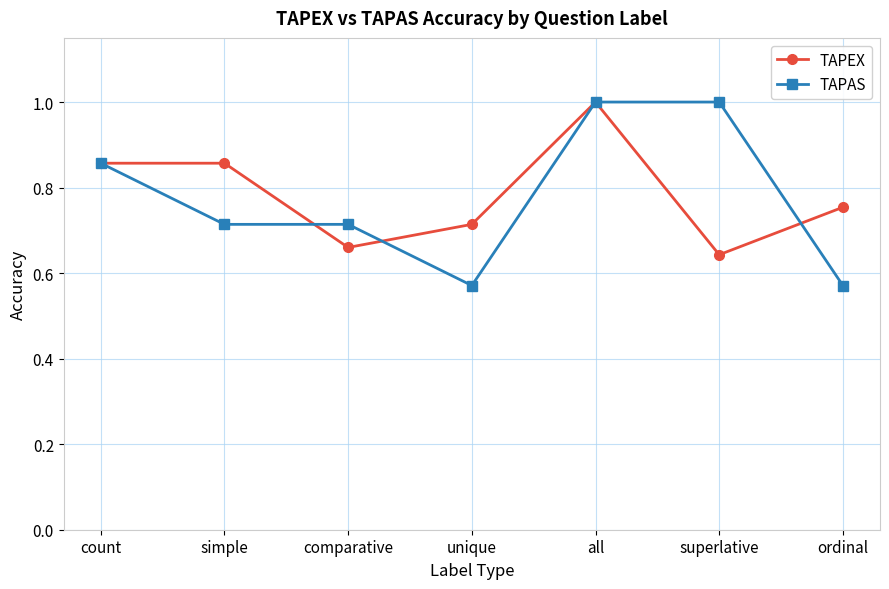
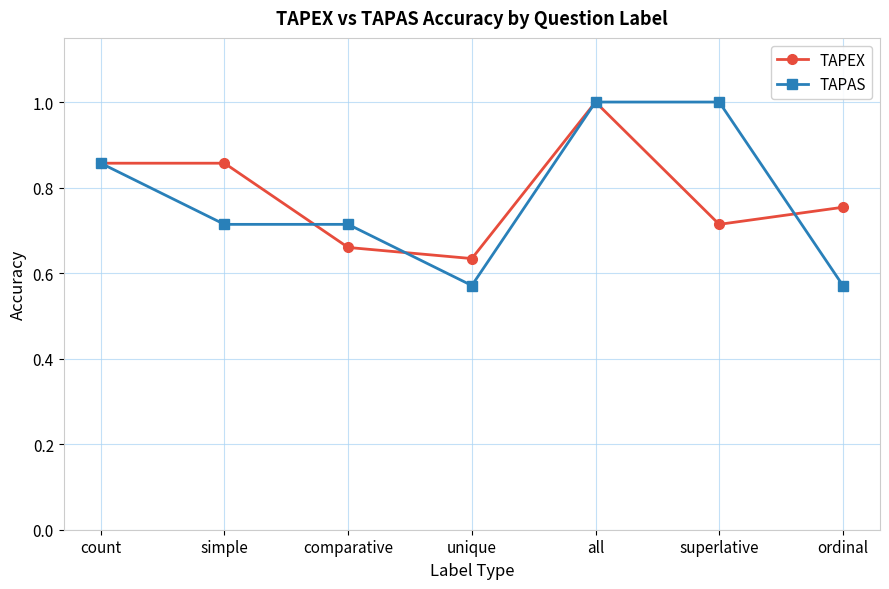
  {
    "TAPEX": {
      "simple": 0.86,
      "comparative": 0.66,
-     "unique": 0.71,
-     "superlative": 0.64,
+     "unique": 0.63,
+     "superlative": 0.71,
      "ordinal": 0.75
    },
    "TAPAS": {
      "simple": 0.71,
      "comparative": 0.71,
      "unique": 0.57,
      "superlative": 1.00,
      "ordinal": 0.57
    }
  }
